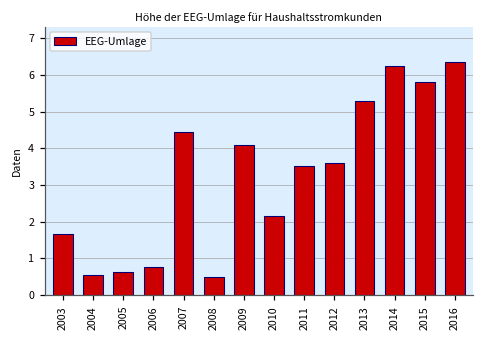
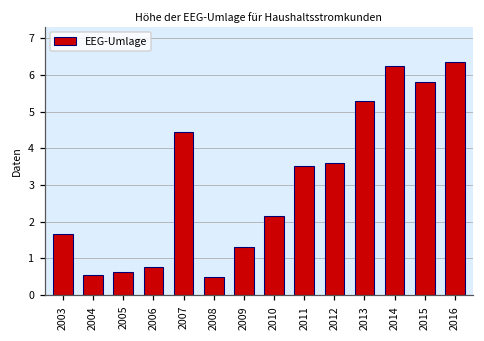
  {
    "2003": 1.7,
    "2004": 0.5,
    "2005": 0.6,
    "2006": 0.8,
    "2007": 4.4,
    "2008": 0.5,
-   "2009": 4.1,
+   "2009": 1.3,
    "2010": 2.2,
    "2011": 3.5,
    "2012": 3.6,
    "2013": 5.3,
    "2014": 6.2,
    "2015": 5.8,
    "2016": 6.4
  }
